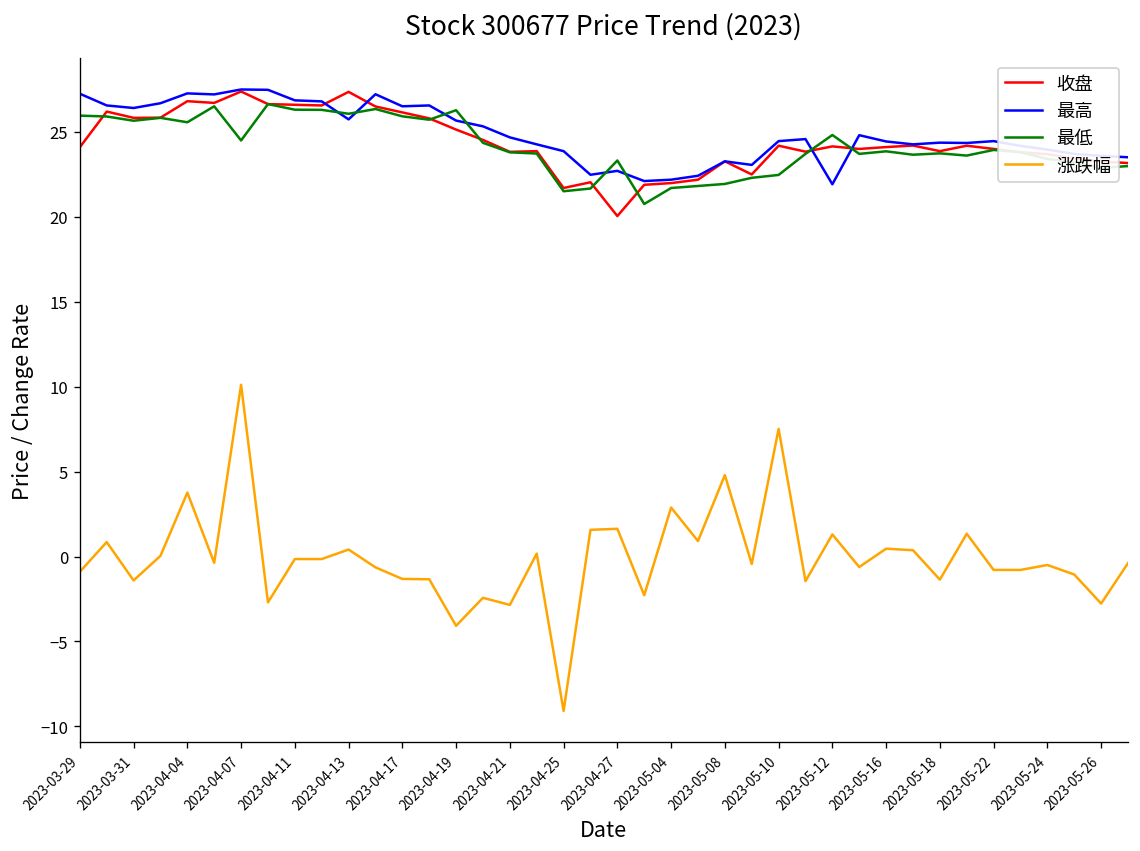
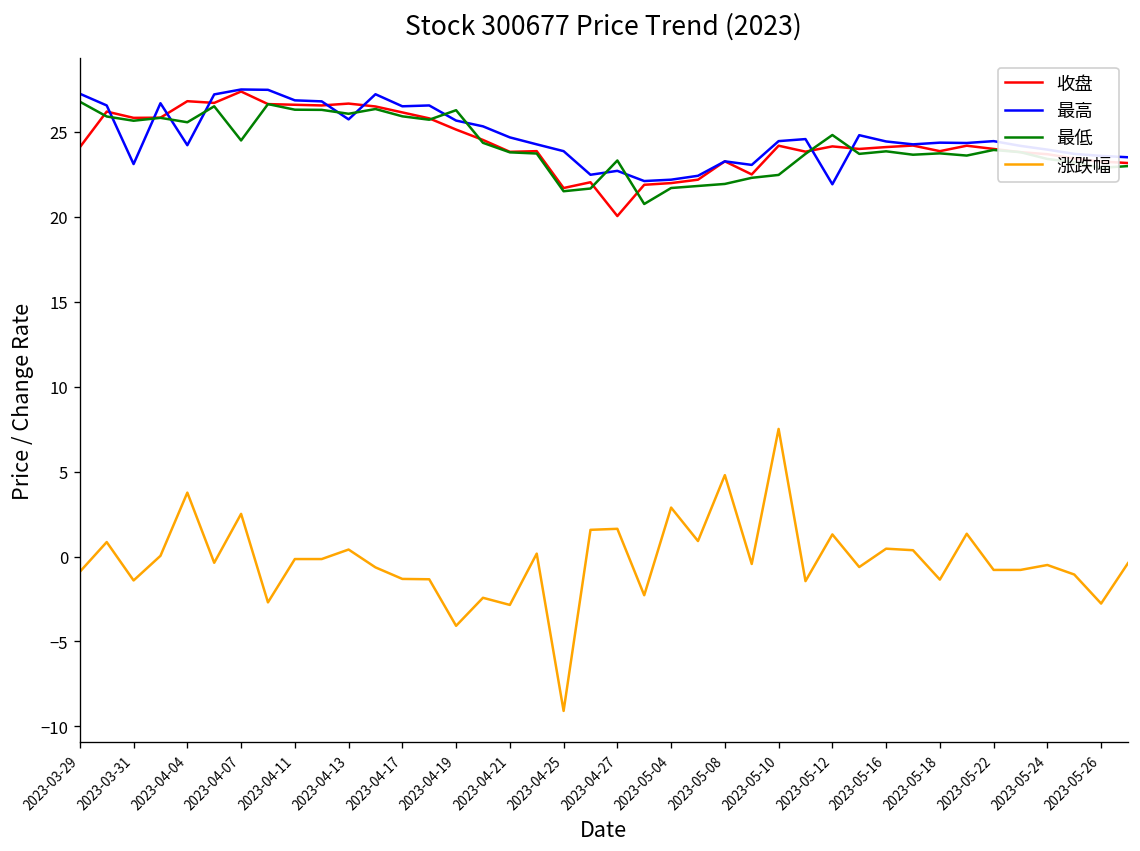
  {
    "收盘": {
      "2023-03-29": 24.1,
      "2023-04-04": 26.8,
      "2023-04-11": 26.6,
-     "2023-04-13": 27.4,
+     "2023-04-13": 26.7,
      "2023-04-17": 26.1,
      "2023-04-19": 25.1,
      "2023-04-25": 21.7,
      "2023-04-27": 20.0,
      "2023-05-04": 22.0,
      "2023-05-10": 24.2,
      "2023-05-12": 24.1,
      "2023-05-16": 24.1
    },
    "最高": {
      "2023-03-29": 27.2,
-     "2023-03-31": 26.4,
-     "2023-04-04": 27.3,
+     "2023-03-31": 23.1,
+     "2023-04-04": 24.2,
      "2023-04-11": 26.9,
      "2023-04-13": 25.7,
      "2023-04-17": 26.5,
      "2023-04-19": 25.7,
      "2023-04-21": 24.7,
      "2023-04-25": 23.9,
      "2023-04-27": 22.7,
      "2023-05-04": 22.2,
      "2023-05-10": 24.5,
      "2023-05-12": 21.9,
      "2023-05-16": 24.4,
      "2023-05-18": 24.4,
      "2023-05-22": 24.5
    },
    "最低": {
-     "2023-03-29": 26.0,
+     "2023-03-29": 26.8,
      "2023-04-04": 25.6,
      "2023-04-07": 24.5,
      "2023-04-11": 26.3,
      "2023-04-13": 26.1,
      "2023-04-17": 25.9,
      "2023-04-19": 26.3,
      "2023-04-25": 21.5,
      "2023-04-27": 23.3,
      "2023-05-04": 21.7,
      "2023-05-08": 21.9,
      "2023-05-10": 22.5,
      "2023-05-12": 24.8,
      "2023-05-16": 23.9
    },
    "涨跌幅": {
      "2023-03-29": -0.9,
      "2023-03-31": -1.4,
      "2023-04-04": 3.8,
-     "2023-04-07": 10.1,
+     "2023-04-07": 2.5,
      "2023-04-11": -0.2,
      "2023-04-13": 0.4,
      "2023-04-17": -1.3,
      "2023-04-19": -4.1,
      "2023-04-21": -2.9,
      "2023-04-25": -9.1,
      "2023-04-27": 1.6,
      "2023-05-04": 2.9,
      "2023-05-08": 4.8,
      "2023-05-10": 7.5,
      "2023-05-12": 1.3,
      "2023-05-16": 0.5,
      "2023-05-18": -1.4,
      "2023-05-22": -0.8,
      "2023-05-24": -0.5,
      "2023-05-26": -2.8
    }
  }
